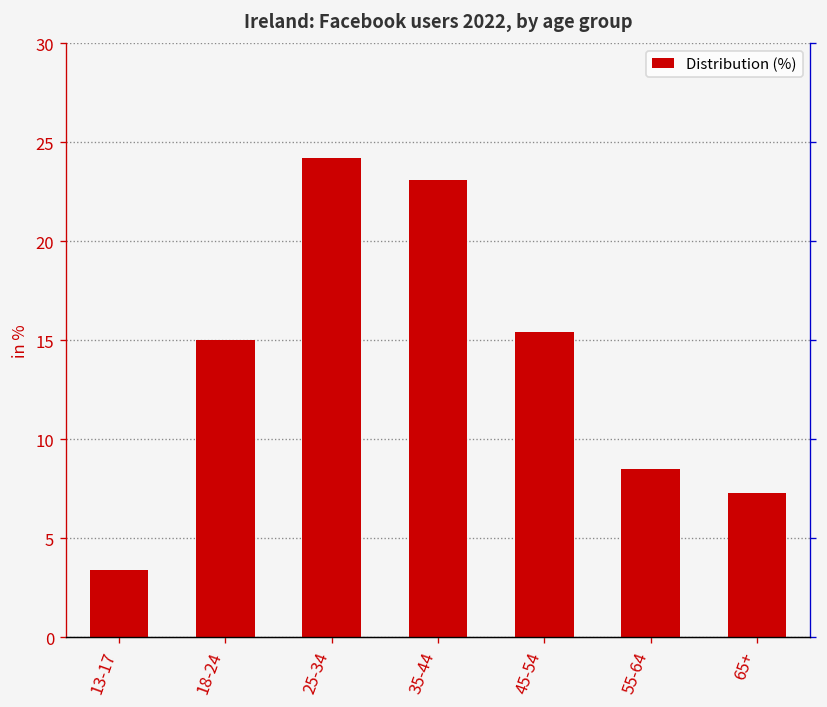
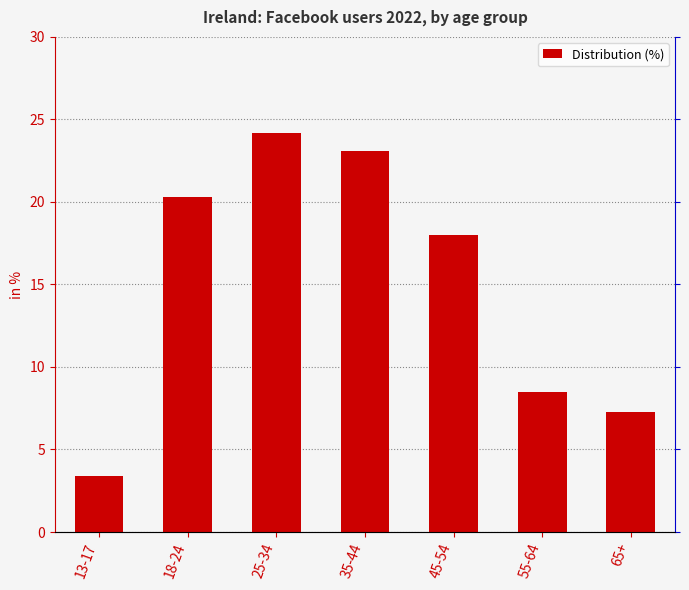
  {
    "13-17": 3.4,
-   "18-24": 15.0,
+   "18-24": 20.3,
    "25-34": 24.2,
    "35-44": 23.1,
-   "45-54": 15.4,
+   "45-54": 18.0,
    "55-64": 8.5,
    "65+": 7.3
  }
